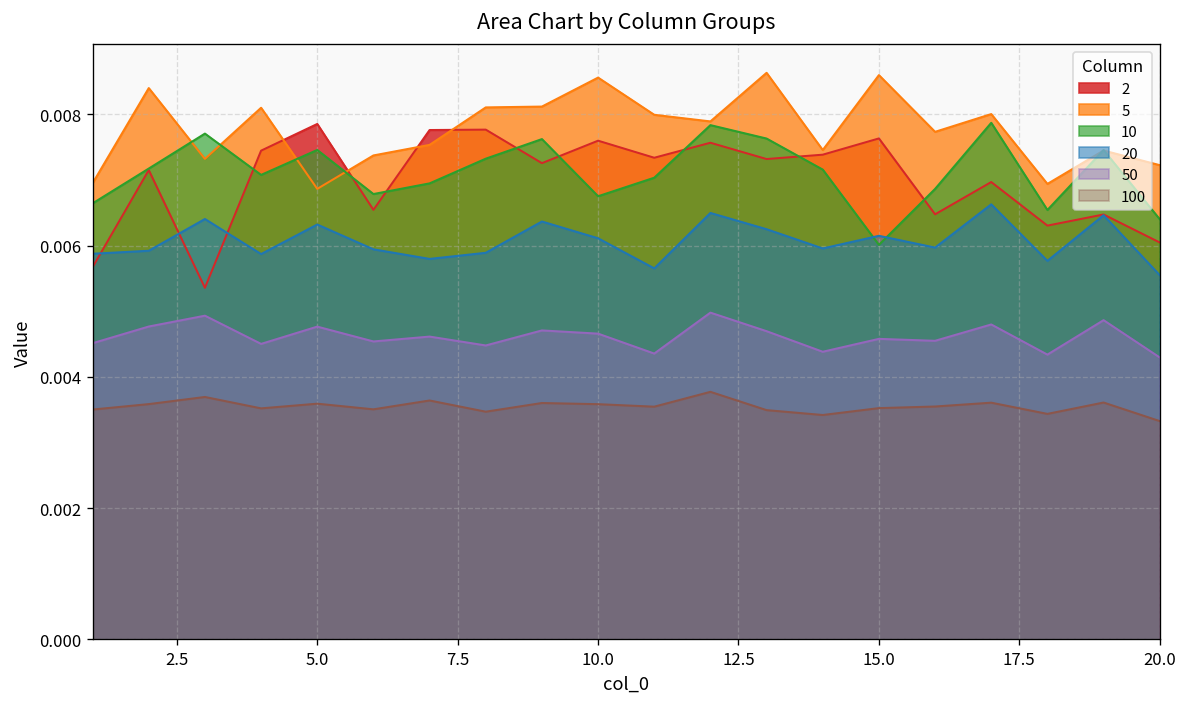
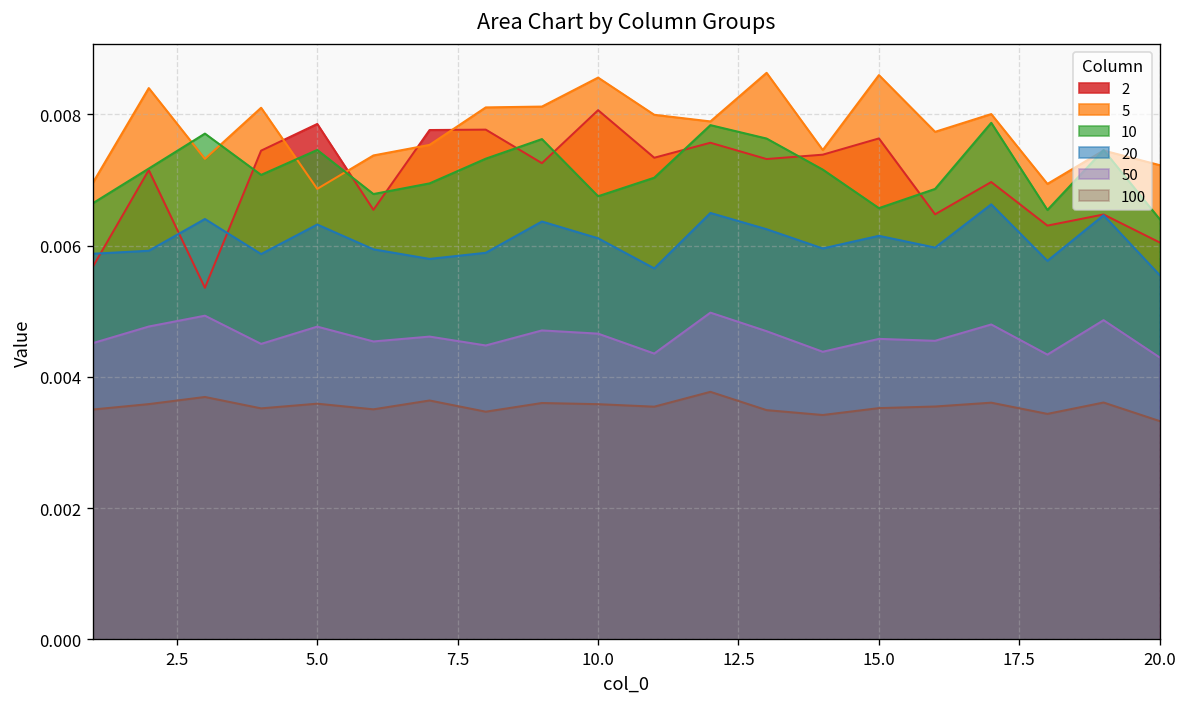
  {
    "2": {
      "5.0": 0.0079,
-     "10.0": 0.0076,
+     "10.0": 0.0081,
      "15.0": 0.0076,
      "20.0": 0.0060
    },
    "5": {
      "5.0": 0.0069,
      "10.0": 0.0086,
      "15.0": 0.0086,
      "20.0": 0.0072
    },
    "10": {
      "5.0": 0.0075,
      "10.0": 0.0068,
-     "15.0": 0.0060,
+     "15.0": 0.0066,
      "20.0": 0.0064
    },
    "20": {
      "5.0": 0.0063,
      "10.0": 0.0061,
      "15.0": 0.0061,
      "20.0": 0.0055
    }
  }
